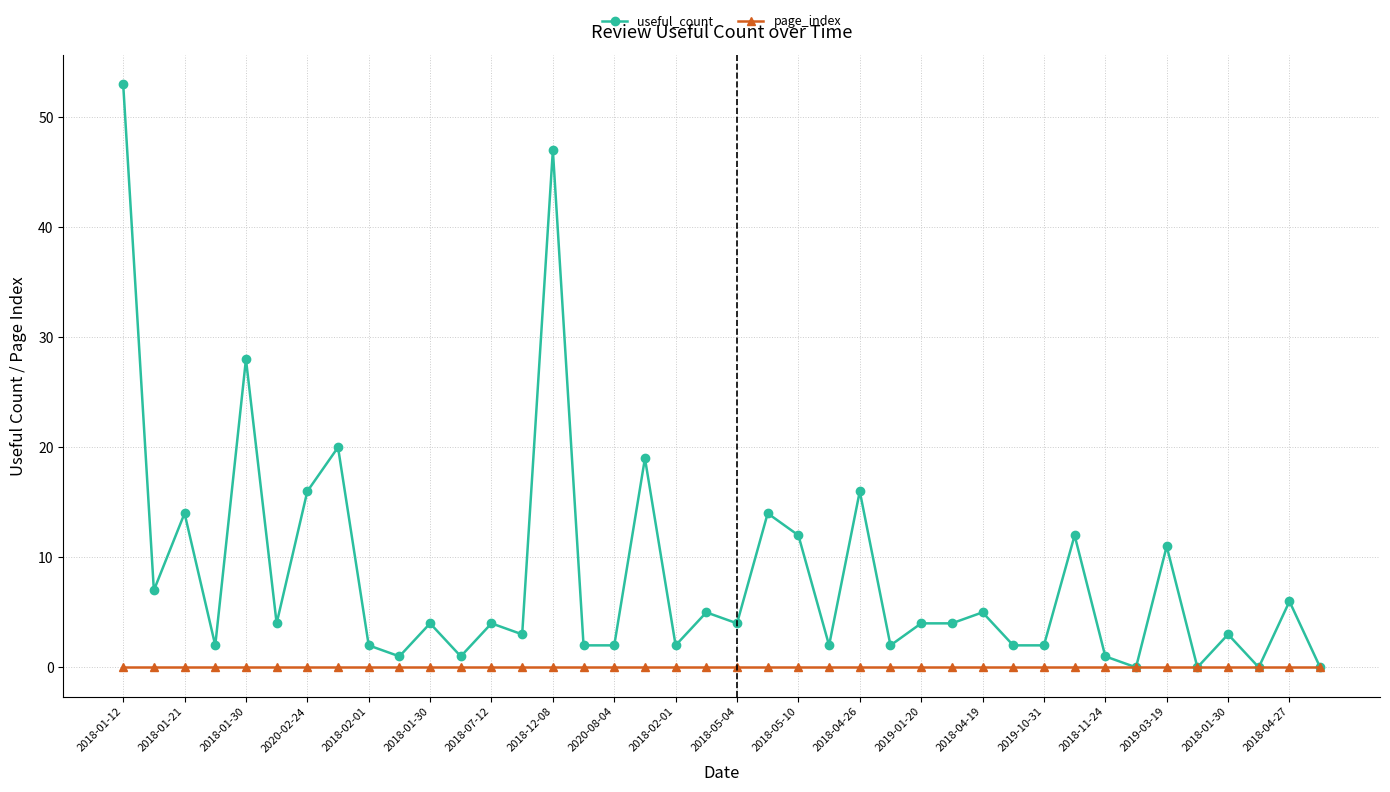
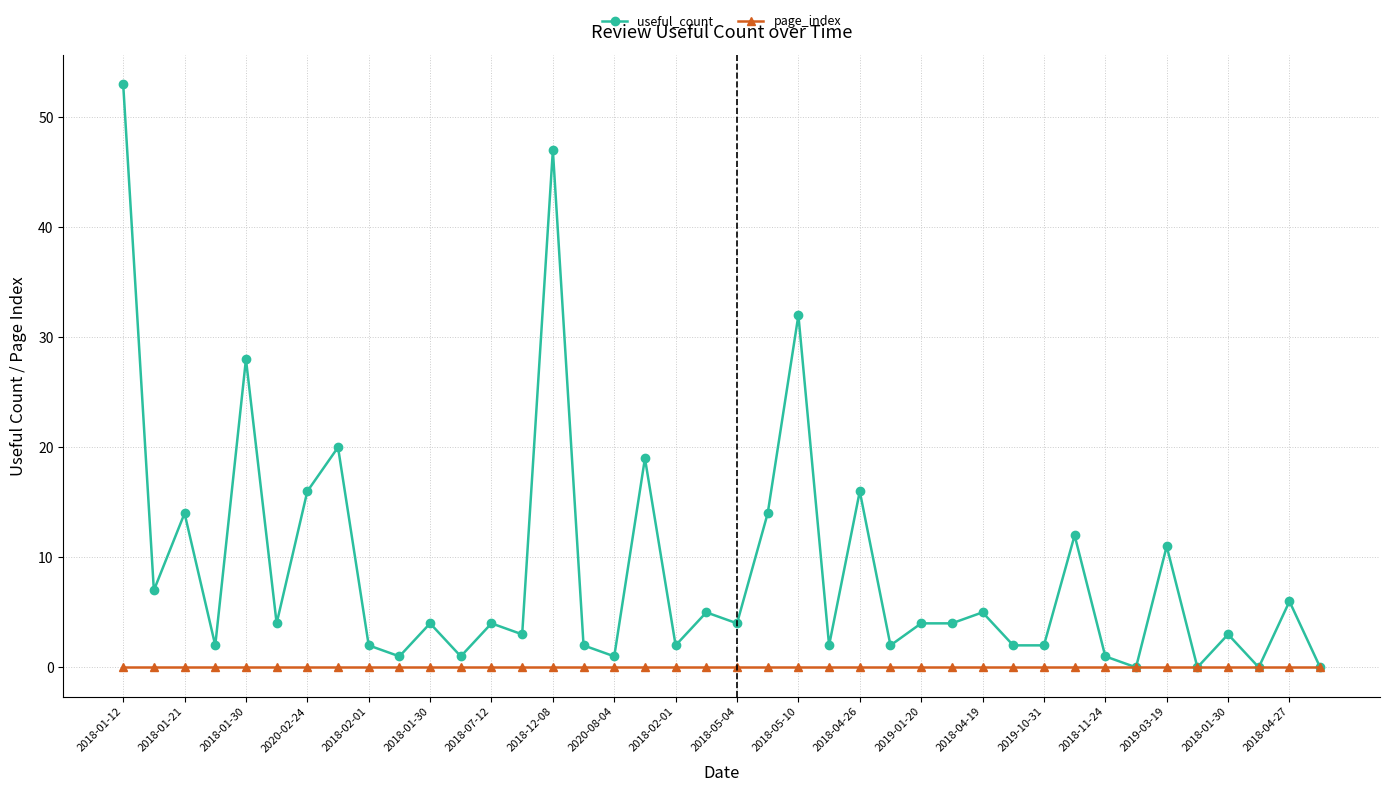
  {
    "useful_count": {
      "2018-01-12": 53,
      "2018-01-21": 14,
      "2020-02-24": 16,
      "2018-07-12": 4,
      "2018-12-08": 47,
-     "2020-08-04": 2,
-     "2018-05-10": 12,
+     "2020-08-04": 1,
+     "2018-05-10": 32,
      "2018-04-26": 16,
      "2019-01-20": 4,
      "2018-04-19": 5,
      "2019-10-31": 2,
      "2018-11-24": 1,
      "2019-03-19": 11,
      "2018-04-27": 6
    },
    "page_index": {
      "2018-01-12": 0,
      "2018-01-21": 0,
      "2020-02-24": 0,
      "2018-07-12": 0,
      "2018-12-08": 0,
      "2020-08-04": 0,
      "2018-05-10": 0,
      "2018-04-26": 0,
      "2019-01-20": 0,
      "2018-04-19": 0,
      "2019-10-31": 0,
      "2018-11-24": 0,
      "2019-03-19": 0,
      "2018-04-27": 0
    }
  }
